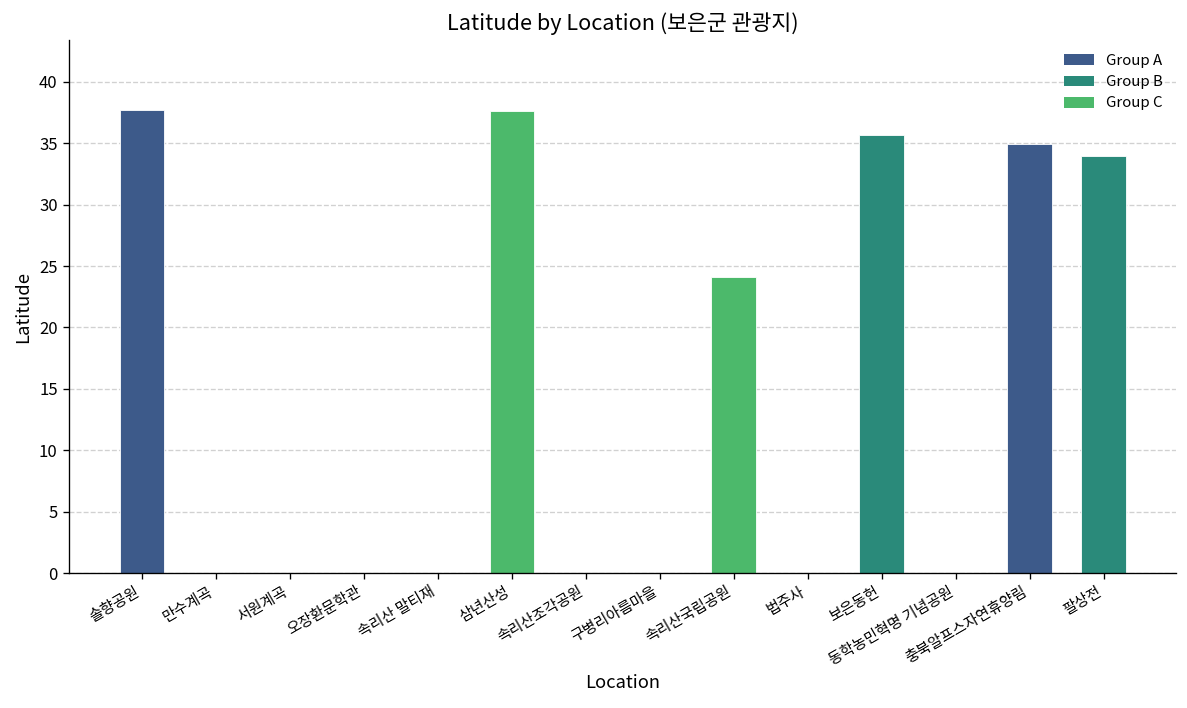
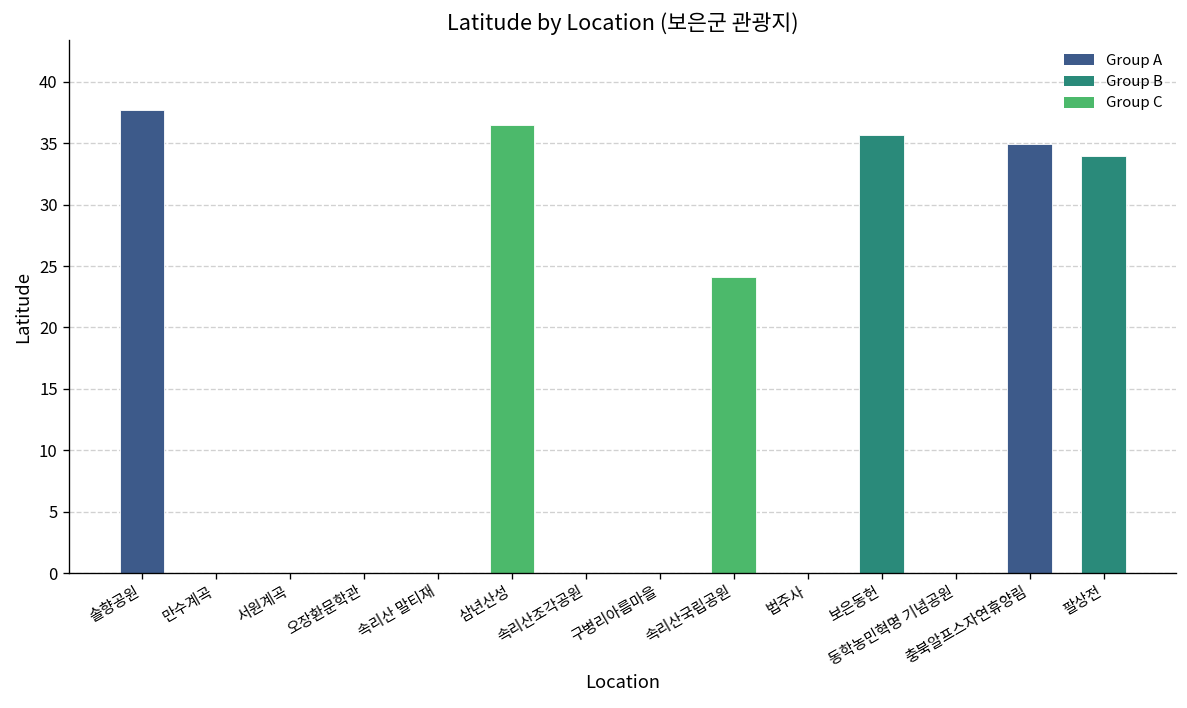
  {
    "솔향공원": 37.7,
    "만수계곡": 0.0,
    "서원계곡": 0.0,
    "오장환문학관": 0.0,
    "속리산 말티재": 0.0,
-   "삼년산성": 37.6,
+   "삼년산성": 36.5,
    "속리산조각공원": 0.0,
    "구병리아름마을": 0.0,
    "속리산국립공원": 24.1,
    "법주사": 0.0,
    "보은동헌": 35.7,
    "동학농민혁명 기념공원": 0.0,
    "충북알프스자연휴양림": 35.0,
    "팔상전": 34.0
  }
